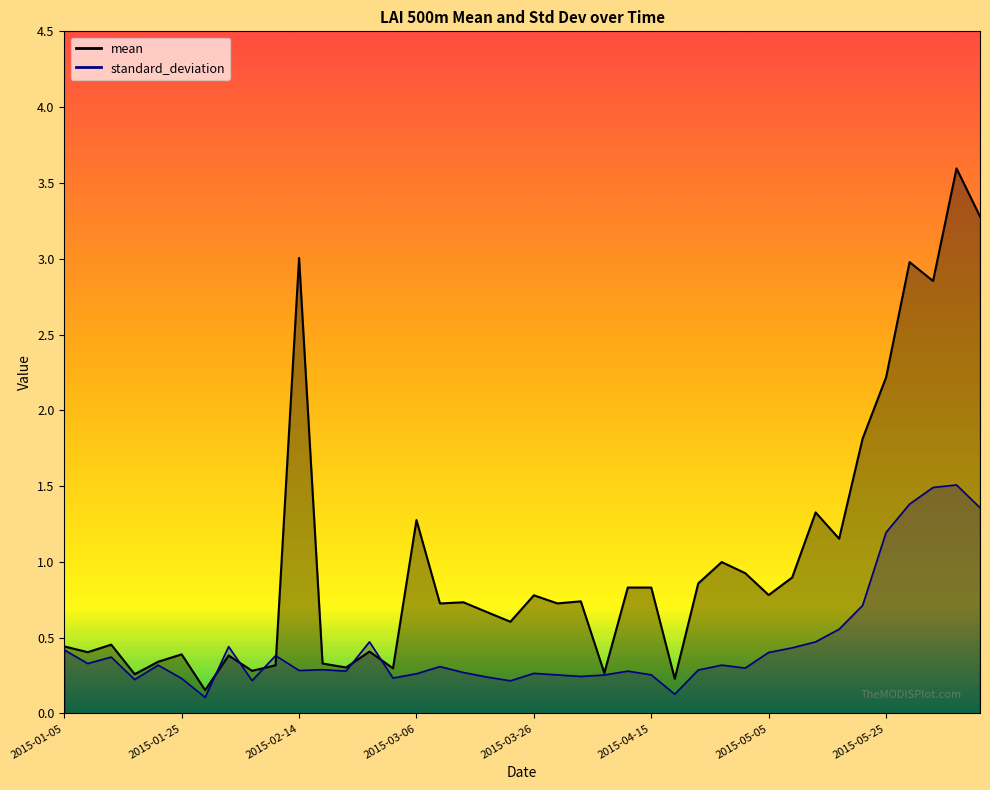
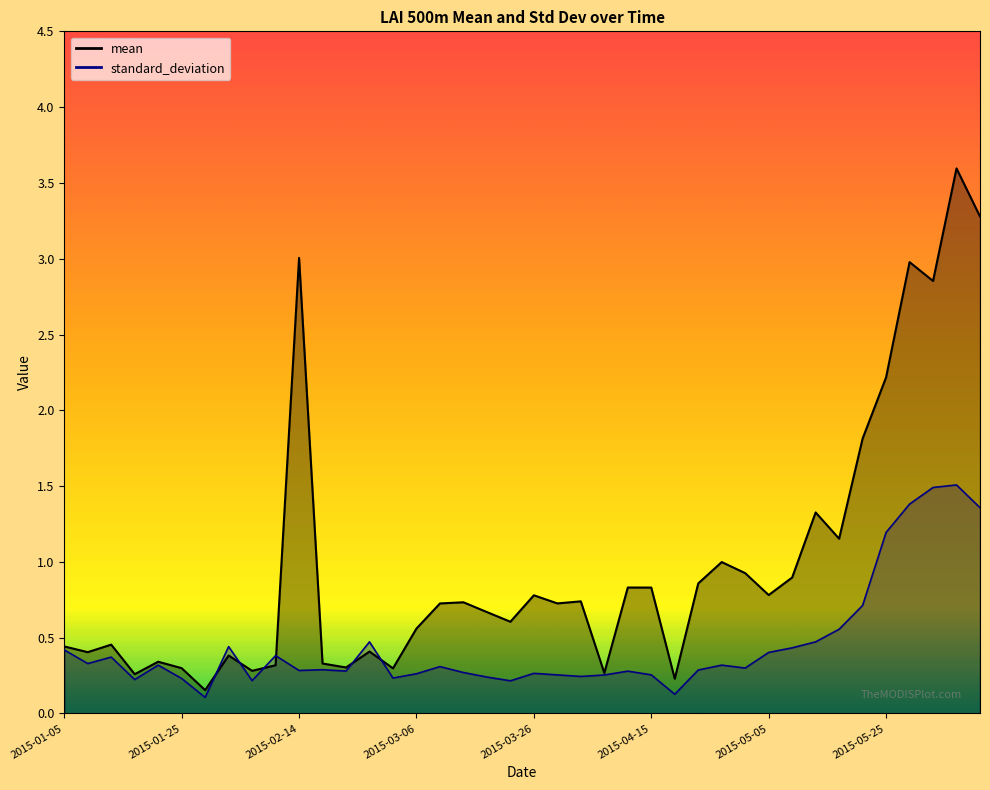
  {
    "mean": {
      "2015-01-05": 0.44,
-     "2015-01-25": 0.39,
+     "2015-01-25": 0.30,
      "2015-02-14": 3.01,
-     "2015-03-06": 1.28,
+     "2015-03-06": 0.56,
      "2015-03-26": 0.78,
      "2015-04-15": 0.83,
      "2015-05-05": 0.78,
      "2015-05-25": 2.22
    },
    "standard_deviation": {
      "2015-01-05": 0.42,
      "2015-01-25": 0.23,
      "2015-02-14": 0.28,
      "2015-03-06": 0.26,
      "2015-03-26": 0.26,
      "2015-04-15": 0.25,
      "2015-05-05": 0.40,
      "2015-05-25": 1.19
    }
  }
